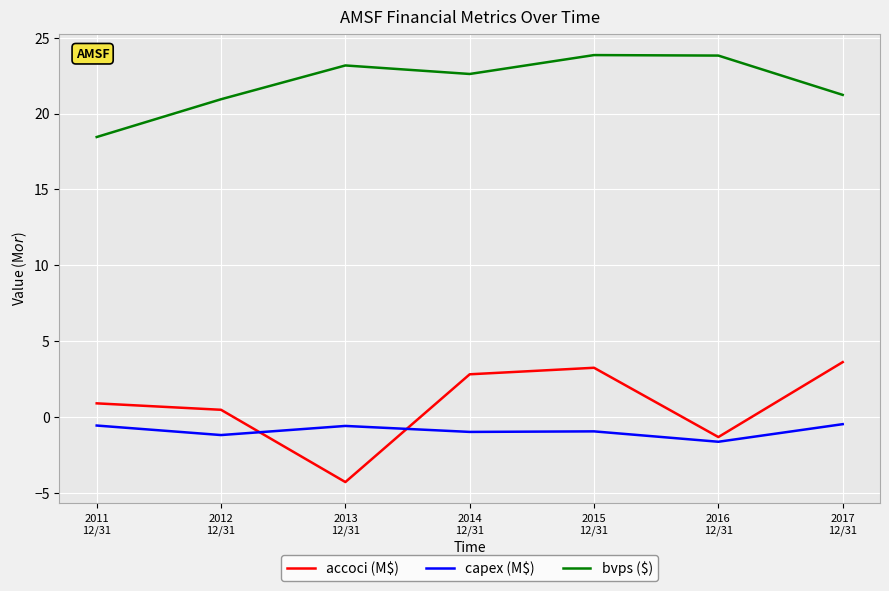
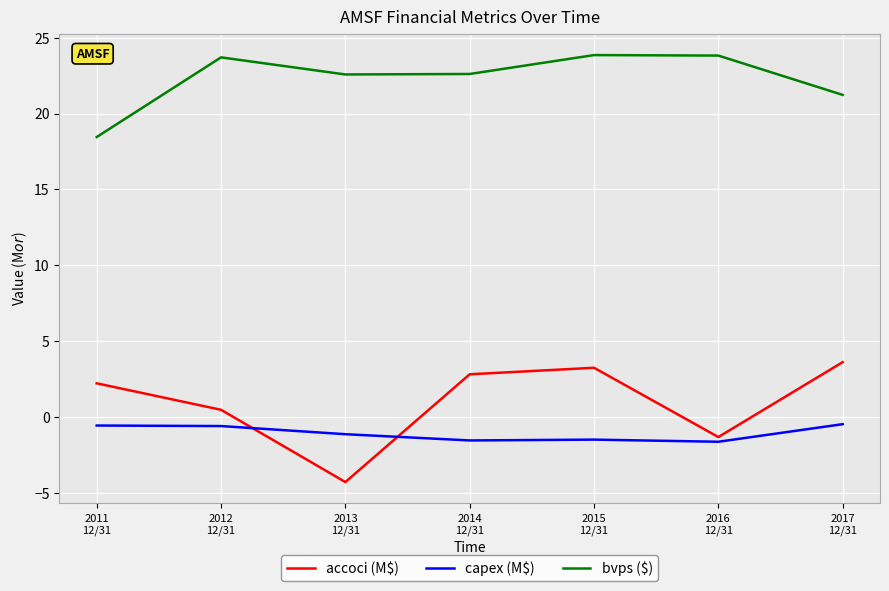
  {
    "accoci (M$)": {
-     "2011 12/31": 0.9,
+     "2011 12/31": 2.2,
      "2012 12/31": 0.5,
      "2013 12/31": -4.3,
      "2014 12/31": 2.8,
      "2015 12/31": 3.2,
      "2016 12/31": -1.3,
      "2017 12/31": 3.6
    },
    "capex (M$)": {
      "2011 12/31": -0.6,
-     "2012 12/31": -1.2,
-     "2013 12/31": -0.6,
-     "2014 12/31": -1.0,
-     "2015 12/31": -1.0,
+     "2012 12/31": -0.6,
+     "2013 12/31": -1.1,
+     "2014 12/31": -1.6,
+     "2015 12/31": -1.5,
      "2016 12/31": -1.6,
      "2017 12/31": -0.5
    },
    "bvps ($)": {
      "2011 12/31": 18.5,
-     "2012 12/31": 20.9,
-     "2013 12/31": 23.2,
+     "2012 12/31": 23.7,
+     "2013 12/31": 22.6,
      "2014 12/31": 22.6,
      "2015 12/31": 23.9,
      "2016 12/31": 23.8,
      "2017 12/31": 21.2
    }
  }
